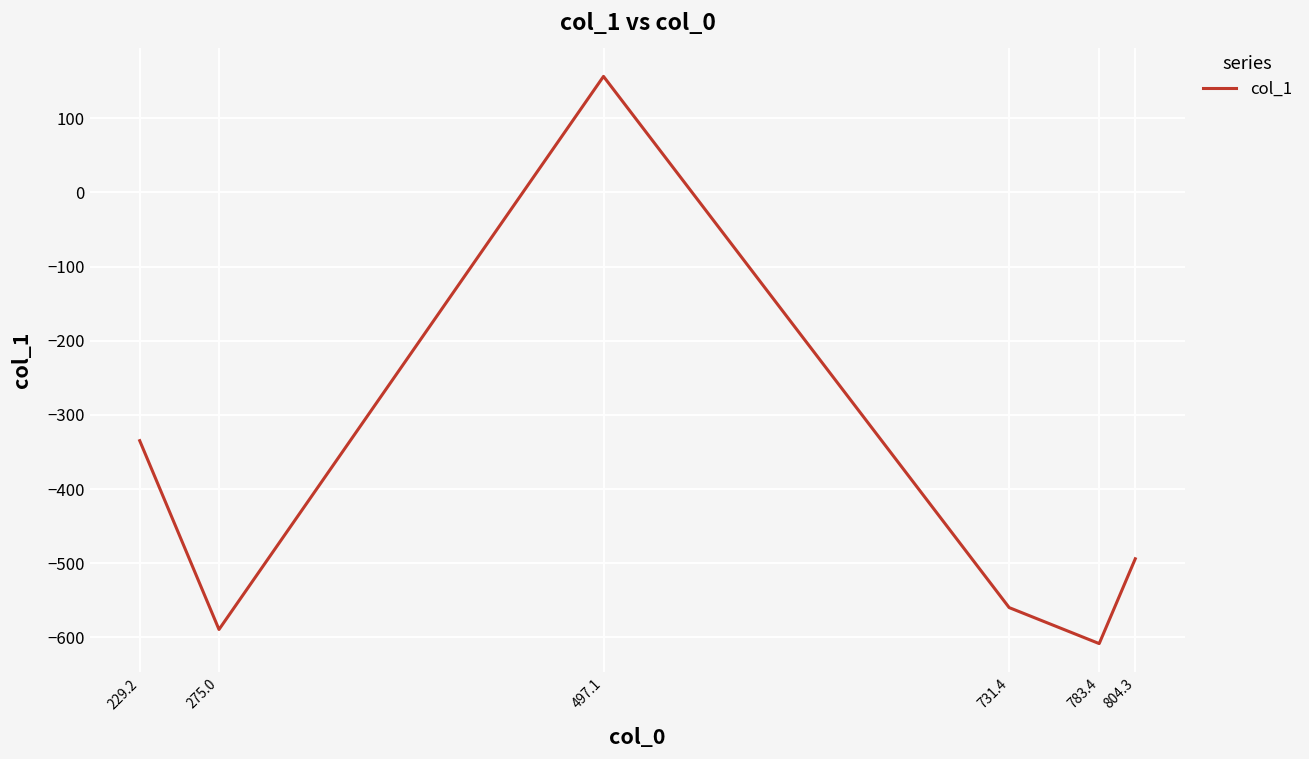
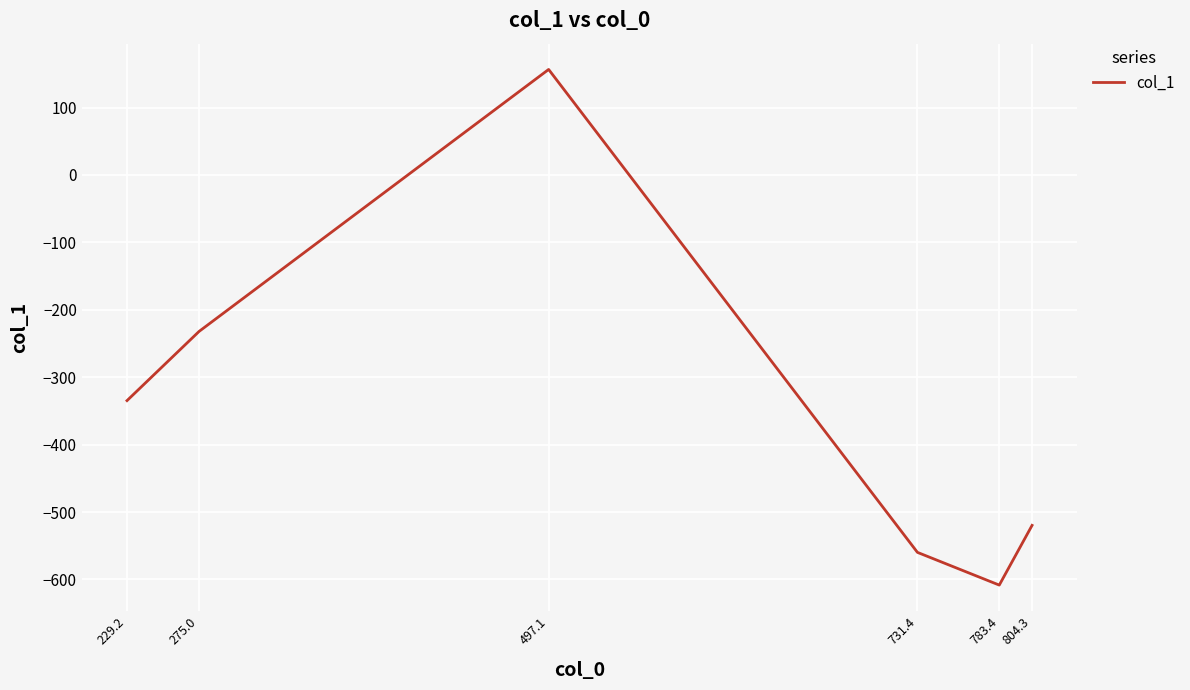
  {
    "229.2": -330,
-   "275.0": -590,
+   "275.0": -230,
    "497.1": 160,
    "731.4": -560,
    "783.4": -610,
-   "804.3": -490
+   "804.3": -520
  }
